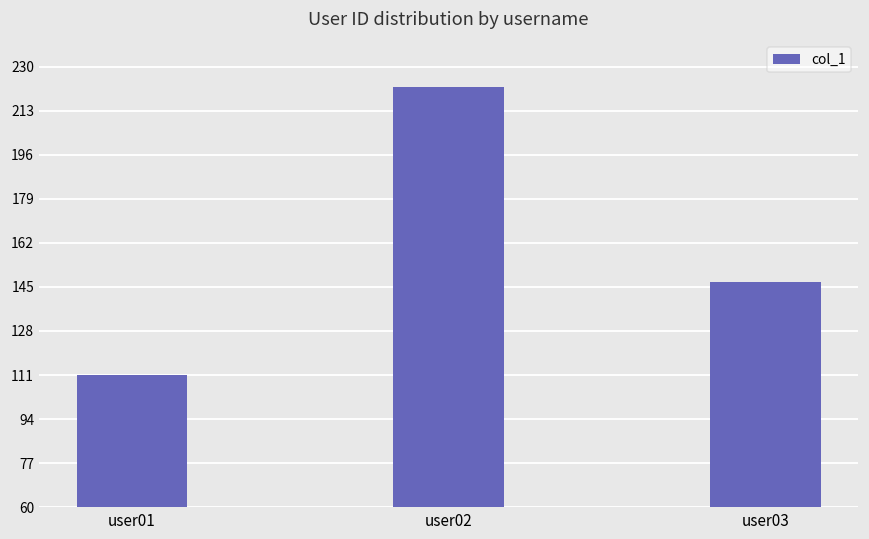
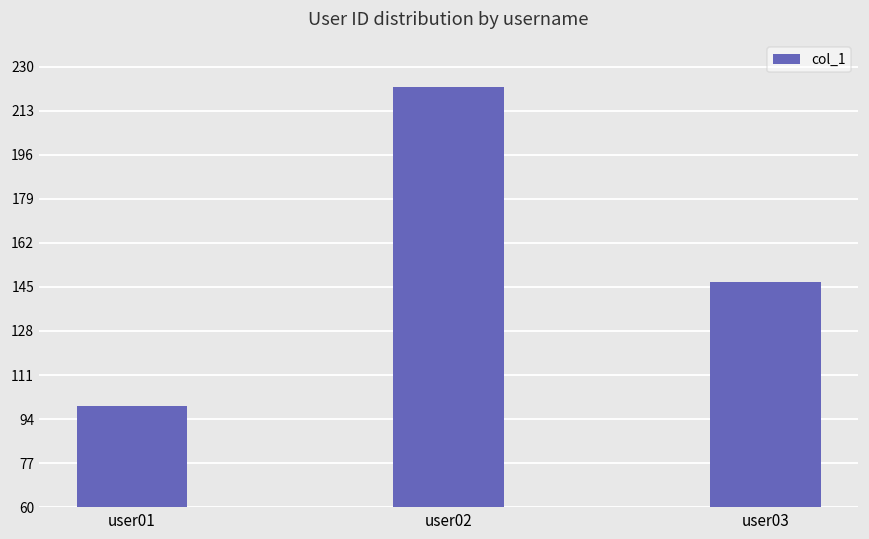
  {
-   "user01": 111,
+   "user01": 99,
    "user02": 222,
    "user03": 147
  }
